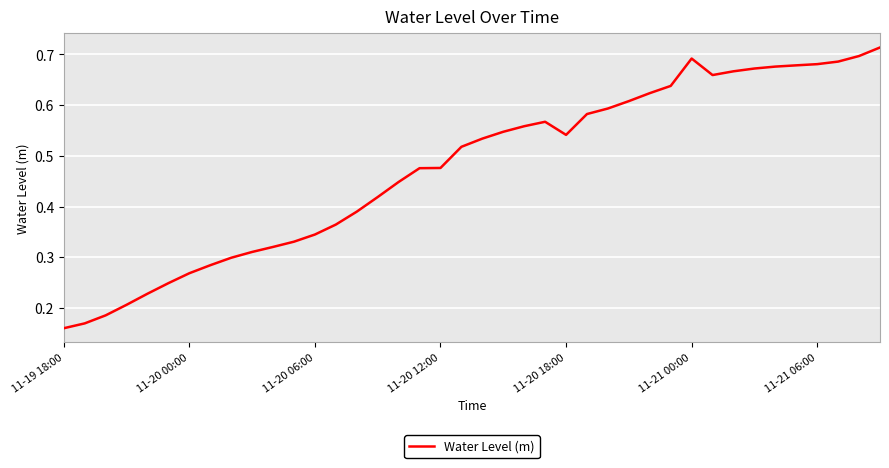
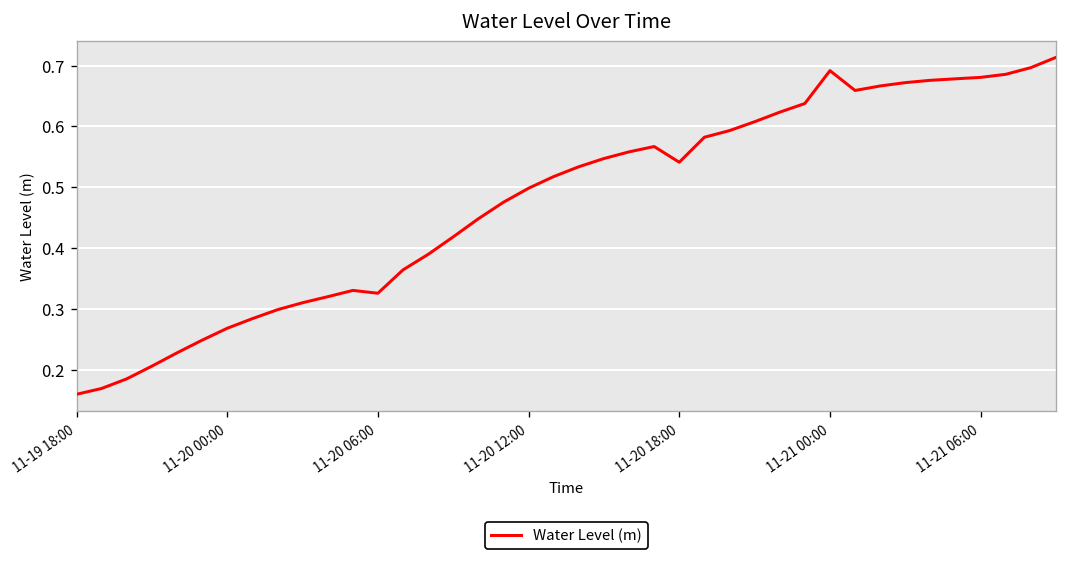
  {
    "11-19 18:00": 0.16,
    "11-20 00:00": 0.27,
-   "11-20 06:00": 0.34,
-   "11-20 12:00": 0.48,
+   "11-20 06:00": 0.33,
+   "11-20 12:00": 0.50,
    "11-20 18:00": 0.54,
    "11-21 00:00": 0.69,
    "11-21 06:00": 0.68
  }
